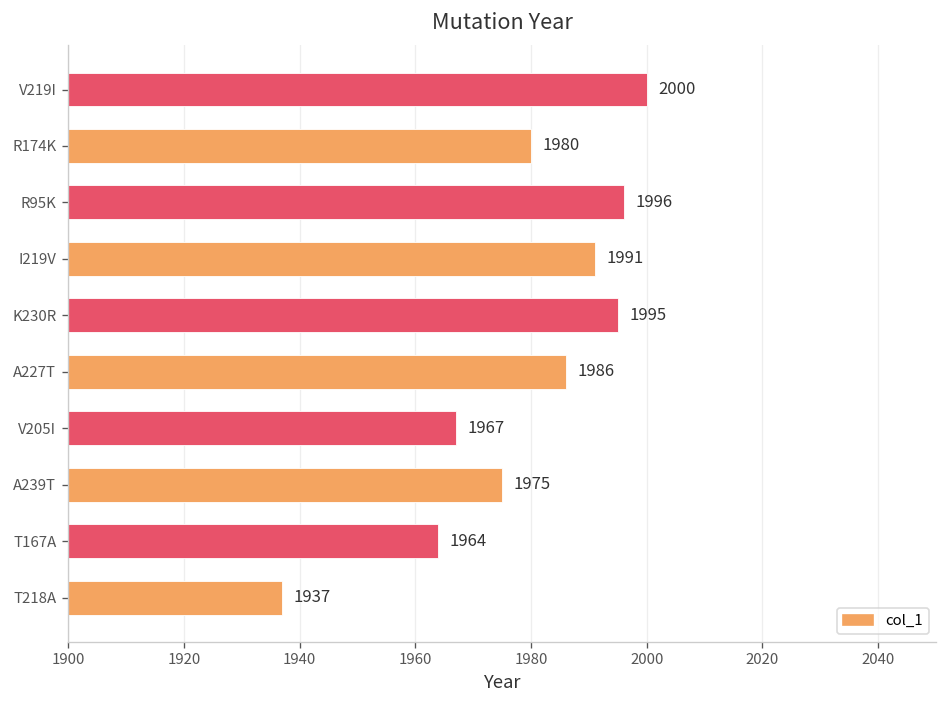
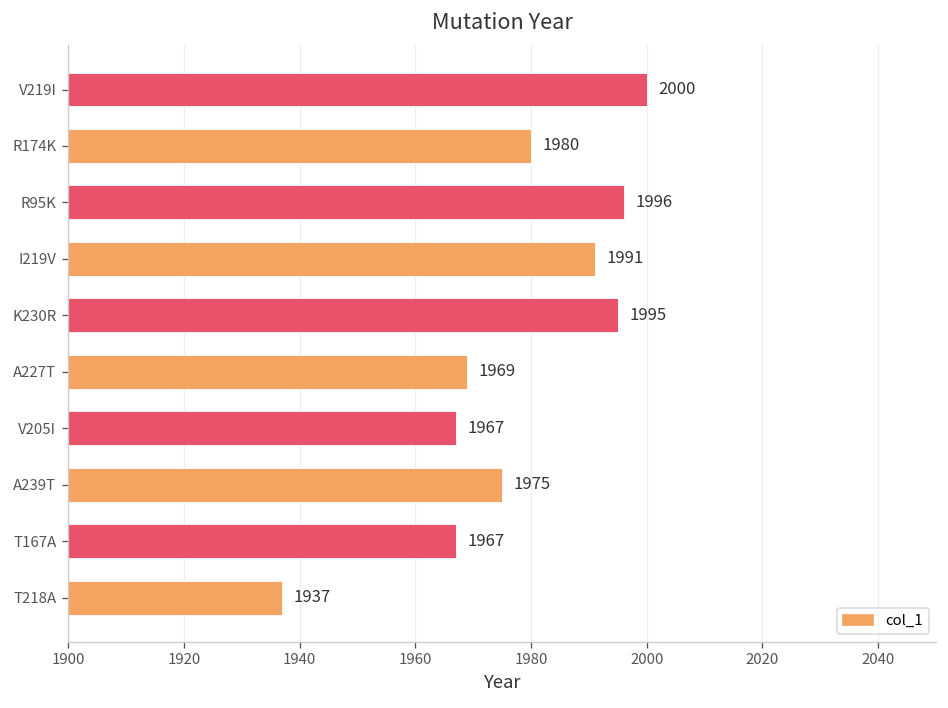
  {
    "V219I": 2000,
    "R174K": 1980,
    "R95K": 1996,
    "I219V": 1991,
    "K230R": 1995,
-   "A227T": 1986,
+   "A227T": 1969,
    "V205I": 1967,
    "A239T": 1975,
-   "T167A": 1964,
+   "T167A": 1967,
    "T218A": 1937
  }
